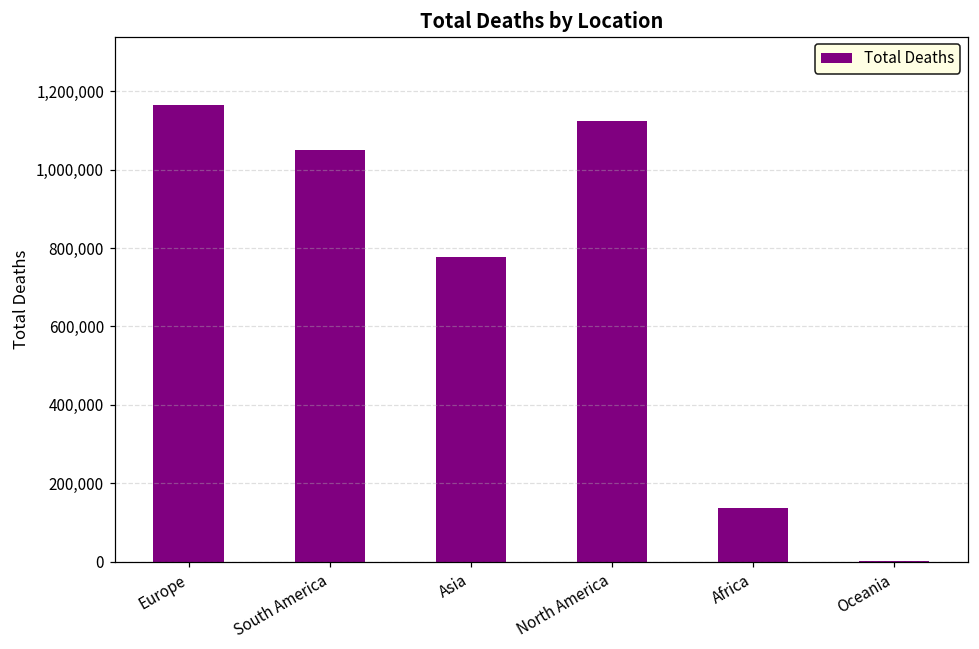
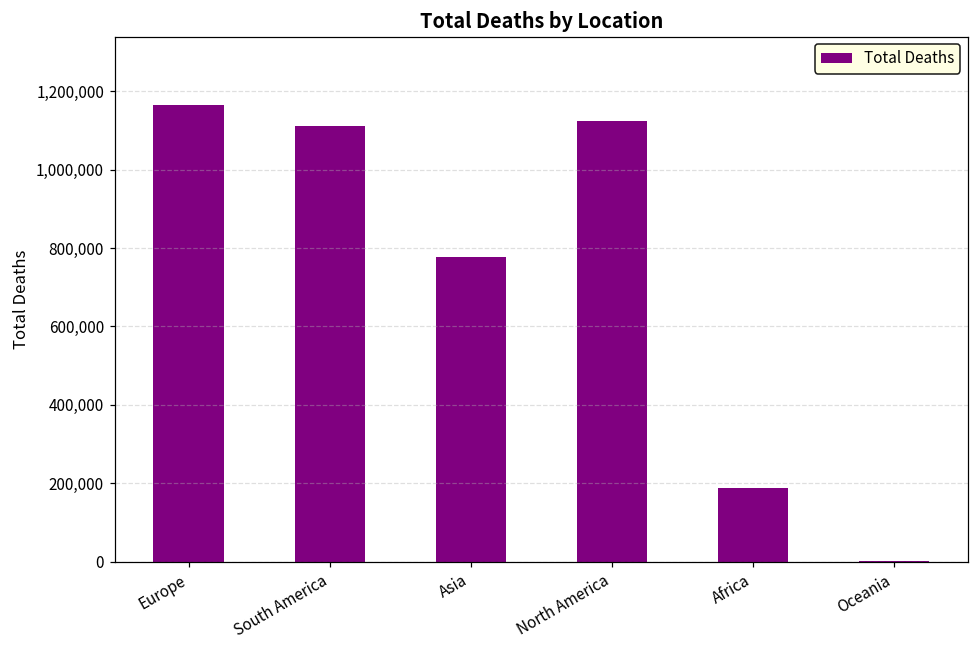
  {
    "Europe": "1,160,000",
-   "South America": "1,050,000",
+   "South America": "1,110,000",
    "Asia": "780,000",
    "North America": "1,120,000",
-   "Africa": "140,000"
+   "Africa": "190,000"
  }
